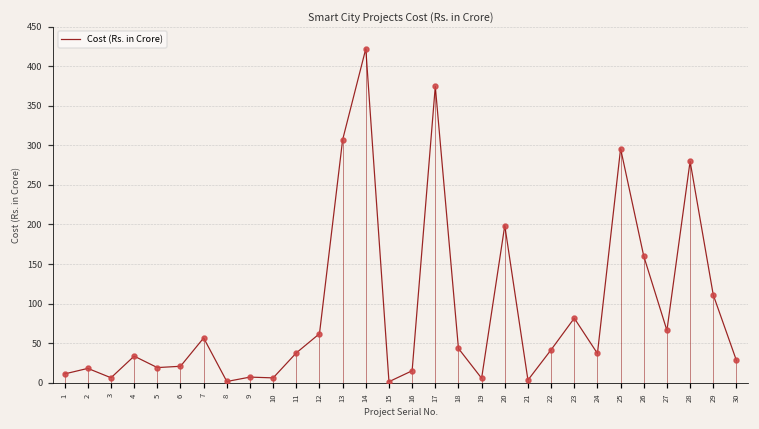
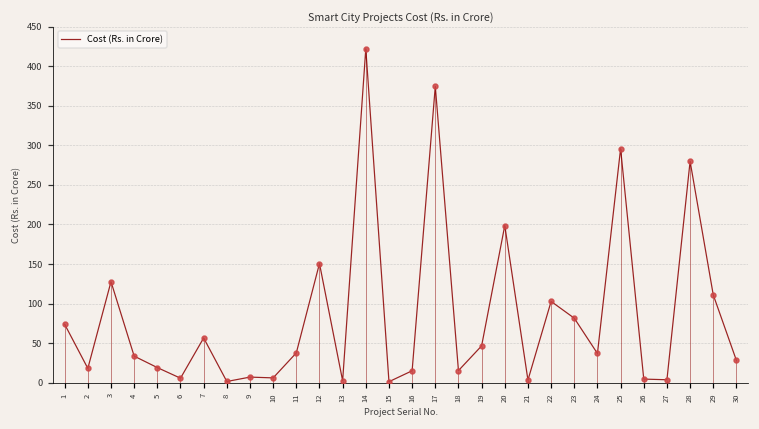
  {
-   "1": 10,
+   "1": 70,
    "2": 20,
-   "3": 10,
+   "3": 130,
    "4": 30,
    "5": 20,
-   "6": 20,
+   "6": 10,
    "7": 60,
    "8": 0,
    "9": 10,
    "10": 10,
    "11": 40,
-   "12": 60,
-   "13": 310,
+   "12": 150,
+   "13": 0,
    "14": 420,
    "15": 0,
    "16": 20,
    "17": 370,
-   "18": 40,
-   "19": 10,
+   "18": 20,
+   "19": 50,
    "20": 200,
    "21": 0,
-   "22": 40,
+   "22": 100,
    "23": 80,
    "24": 40,
    "25": 300,
-   "26": 160,
-   "27": 70,
+   "26": 0,
+   "27": 0,
    "28": 280,
    "29": 110,
    "30": 30
  }
